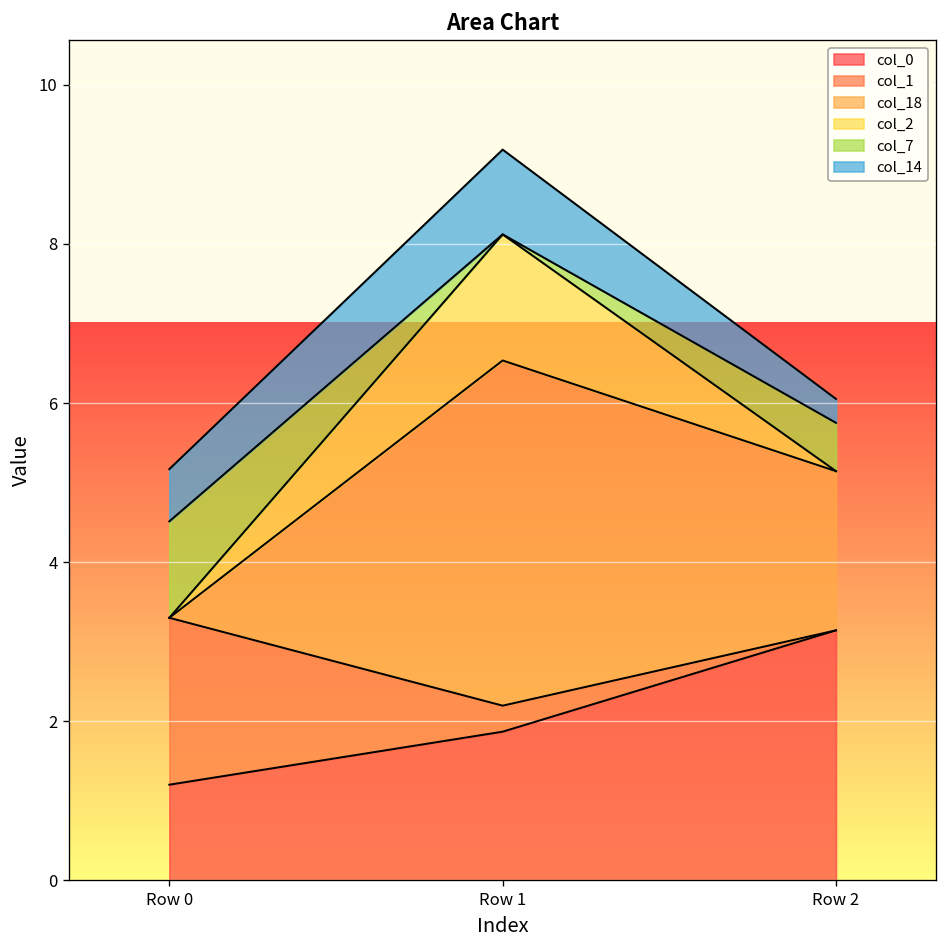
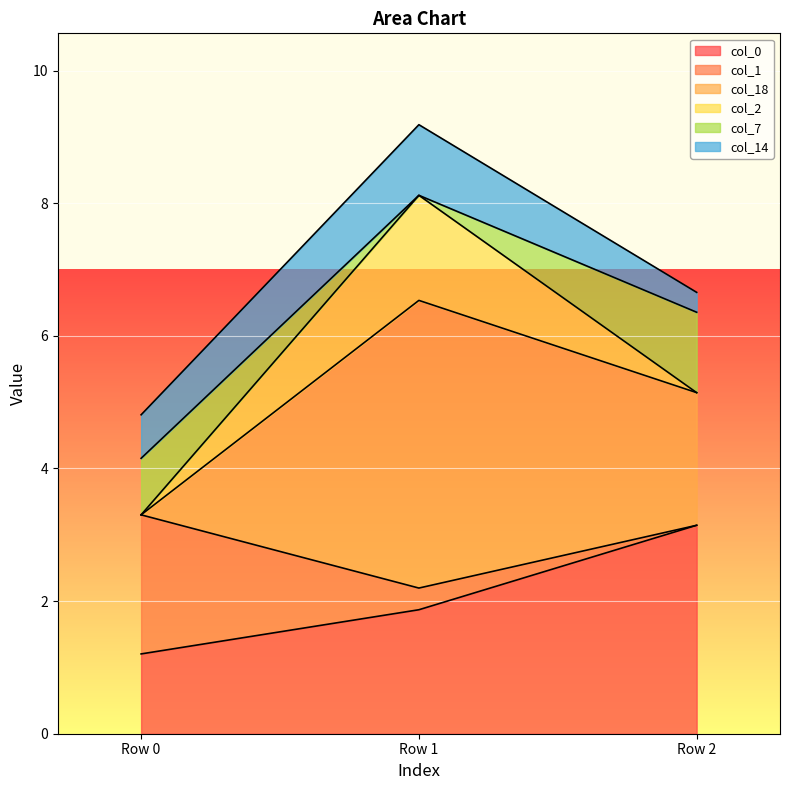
  {
    "col_7": {
-     "Row 0": 1.2,
-     "Row 2": 0.6
+     "Row 0": 0.9,
+     "Row 2": 1.2
    },
    "col_14": {
      "Row 0": 0.7,
      "Row 1": 1.1,
      "Row 2": 0.3
    }
  }
